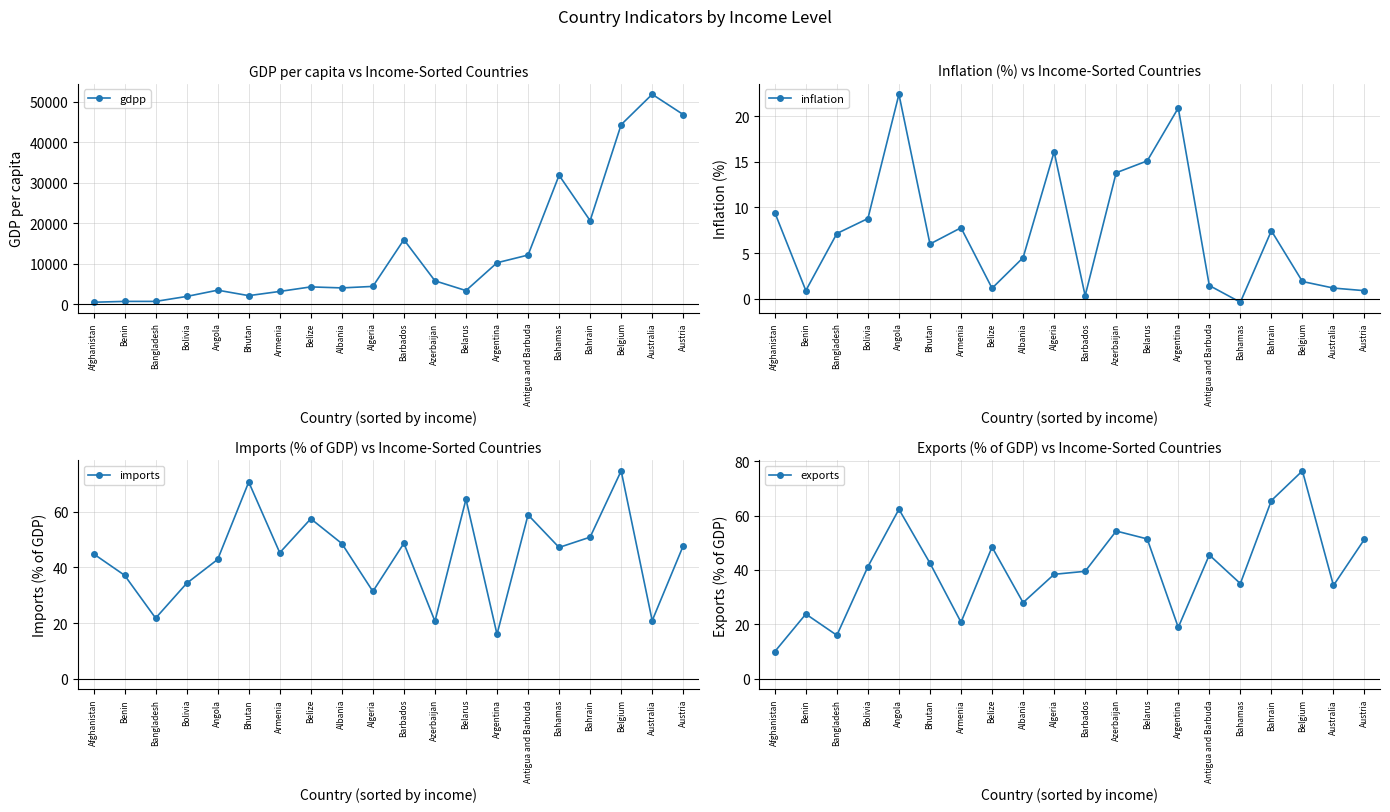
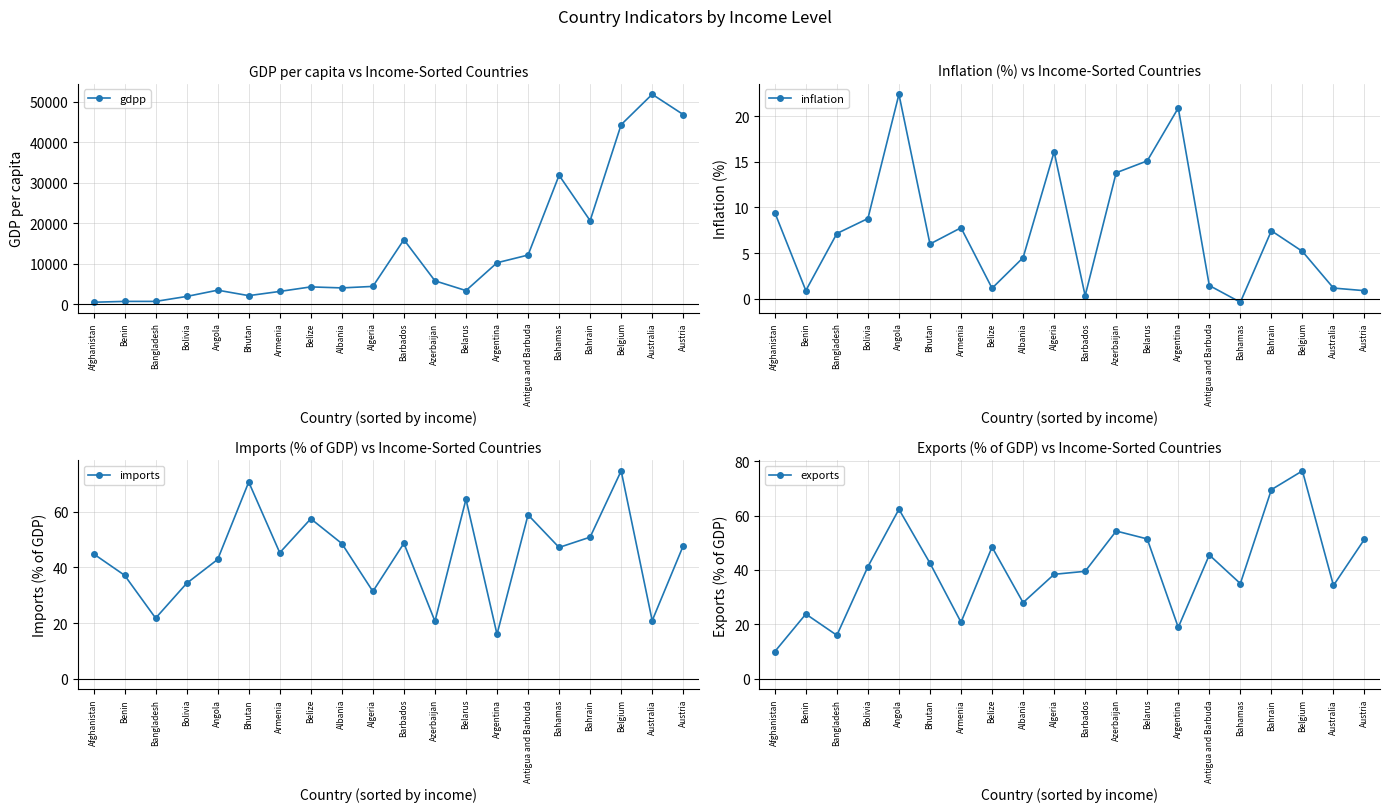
  {
    "GDP per capita vs Income-Sorted Countries": {
      "Afghanistan": 1000,
      "Benin": 1000,
      "Bangladesh": 1000,
      "Bolivia": 2000,
      "Angola": 4000,
      "Bhutan": 2000,
      "Armenia": 3000,
      "Belize": 4000,
      "Albania": 4000,
      "Algeria": 4000,
      "Barbados": 16000,
      "Azerbaijan": 6000,
      "Belarus": 3000,
      "Argentina": 10000,
      "Antigua and Barbuda": 12000,
      "Bahamas": 32000,
      "Bahrain": 21000,
      "Belgium": 44000,
      "Australia": 52000,
      "Austria": 47000
    },
    "Inflation (%) vs Income-Sorted Countries": {
      "Afghanistan": 9,
      "Benin": 1,
      "Bangladesh": 7,
      "Bolivia": 9,
      "Angola": 22,
      "Bhutan": 6,
      "Armenia": 8,
      "Belize": 1,
      "Albania": 4,
      "Algeria": 16,
      "Barbados": 0,
      "Azerbaijan": 14,
      "Belarus": 15,
      "Argentina": 21,
      "Antigua and Barbuda": 1,
      "Bahamas": 0,
      "Bahrain": 7,
-     "Belgium": 2,
+     "Belgium": 5,
      "Australia": 1,
      "Austria": 1
    },
    "Imports (% of GDP) vs Income-Sorted Countries": {
      "Afghanistan": 45,
      "Benin": 37,
      "Bangladesh": 22,
      "Bolivia": 34,
      "Angola": 43,
      "Bhutan": 71,
      "Armenia": 45,
      "Belize": 58,
      "Albania": 49,
      "Algeria": 31,
      "Barbados": 49,
      "Azerbaijan": 21,
      "Belarus": 65,
      "Argentina": 16,
      "Antigua and Barbuda": 59,
      "Bahamas": 47,
      "Bahrain": 51,
      "Belgium": 75,
      "Australia": 21,
      "Austria": 48
    },
    "Exports (% of GDP) vs Income-Sorted Countries": {
      "Afghanistan": 10,
      "Benin": 24,
      "Bangladesh": 16,
      "Bolivia": 41,
      "Angola": 62,
      "Bhutan": 43,
      "Armenia": 21,
      "Belize": 48,
      "Albania": 28,
      "Algeria": 38,
      "Barbados": 40,
      "Azerbaijan": 54,
      "Belarus": 51,
      "Argentina": 19,
      "Antigua and Barbuda": 46,
      "Bahamas": 35,
-     "Bahrain": 66,
+     "Bahrain": 70,
      "Belgium": 76,
      "Australia": 34,
      "Austria": 51
    }
  }
